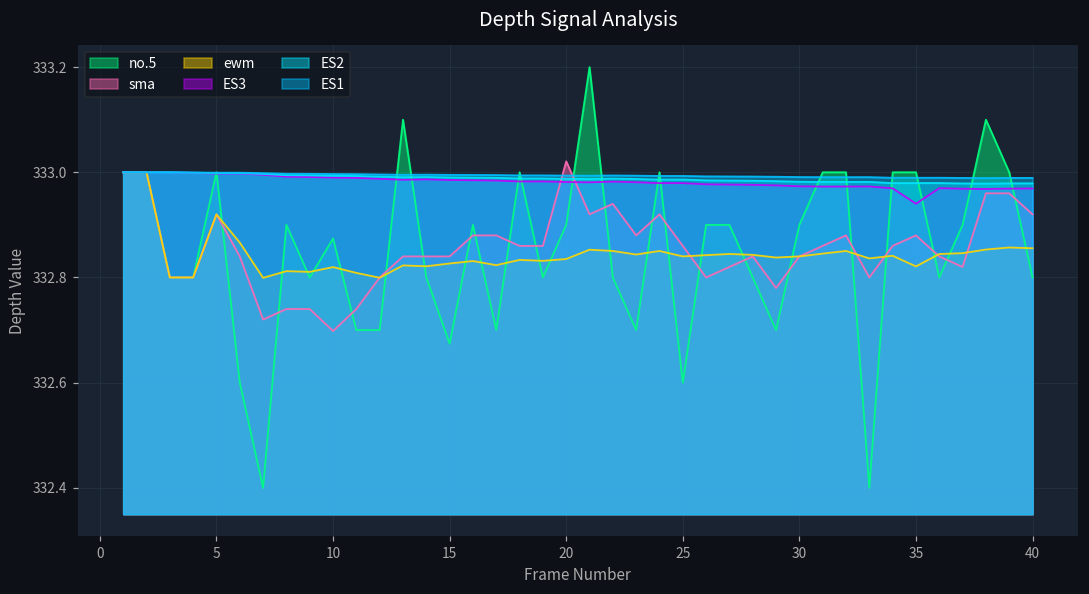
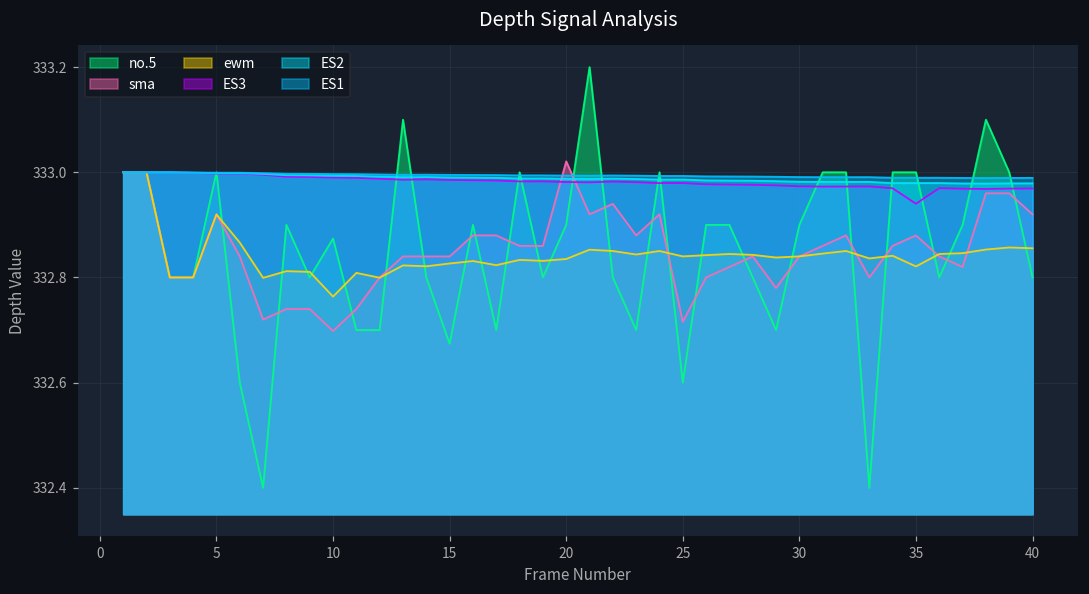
  {
    "no.5": {
      "10": 332.87,
      "15": 332.67,
      "20": 332.90,
      "25": 332.60,
      "30": 332.90,
      "35": 333.00,
      "40": 332.80
    },
    "sma": {
      "10": 332.70,
      "15": 332.84,
      "20": 333.02,
-     "25": 332.86,
+     "25": 332.72,
      "35": 332.88,
      "40": 332.92
    },
    "ewm": {
-     "10": 332.82,
+     "10": 332.76,
      "15": 332.83,
      "20": 332.84,
      "25": 332.84,
      "35": 332.82,
      "40": 332.86
    },
    "ES3": {
      "20": 332.98,
      "25": 332.98,
      "30": 332.97,
      "35": 332.94,
      "40": 332.97
    }
  }
